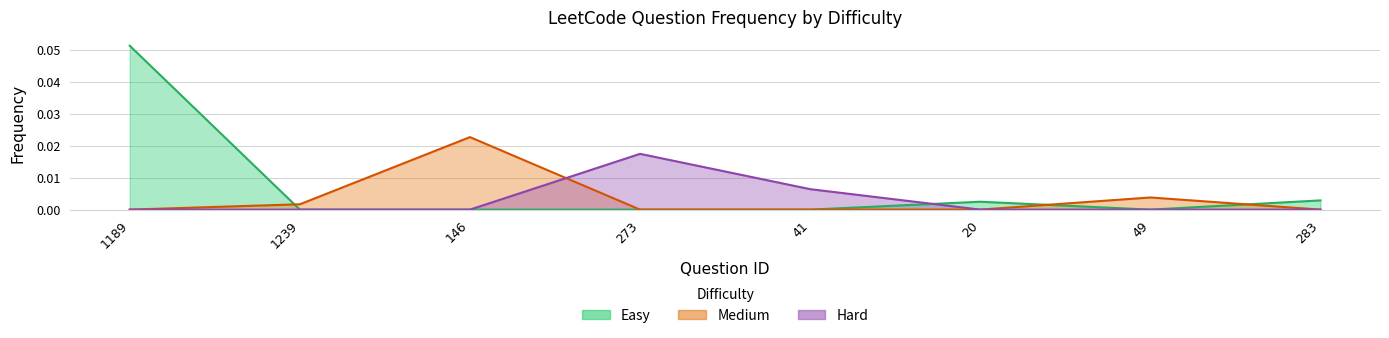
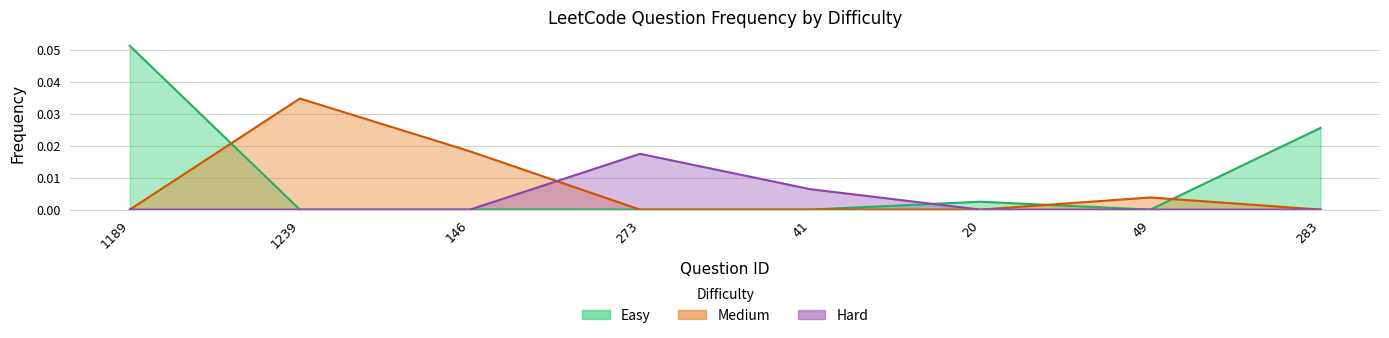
  {
    "Easy": {
      "1189": 0.051,
      "20": 0.002,
-     "283": 0.003
+     "283": 0.026
    },
    "Medium": {
-     "1239": 0.002,
-     "146": 0.023,
+     "1239": 0.035,
+     "146": 0.018,
      "49": 0.004
    },
    "Hard": {
      "273": 0.017,
      "41": 0.006
    }
  }
